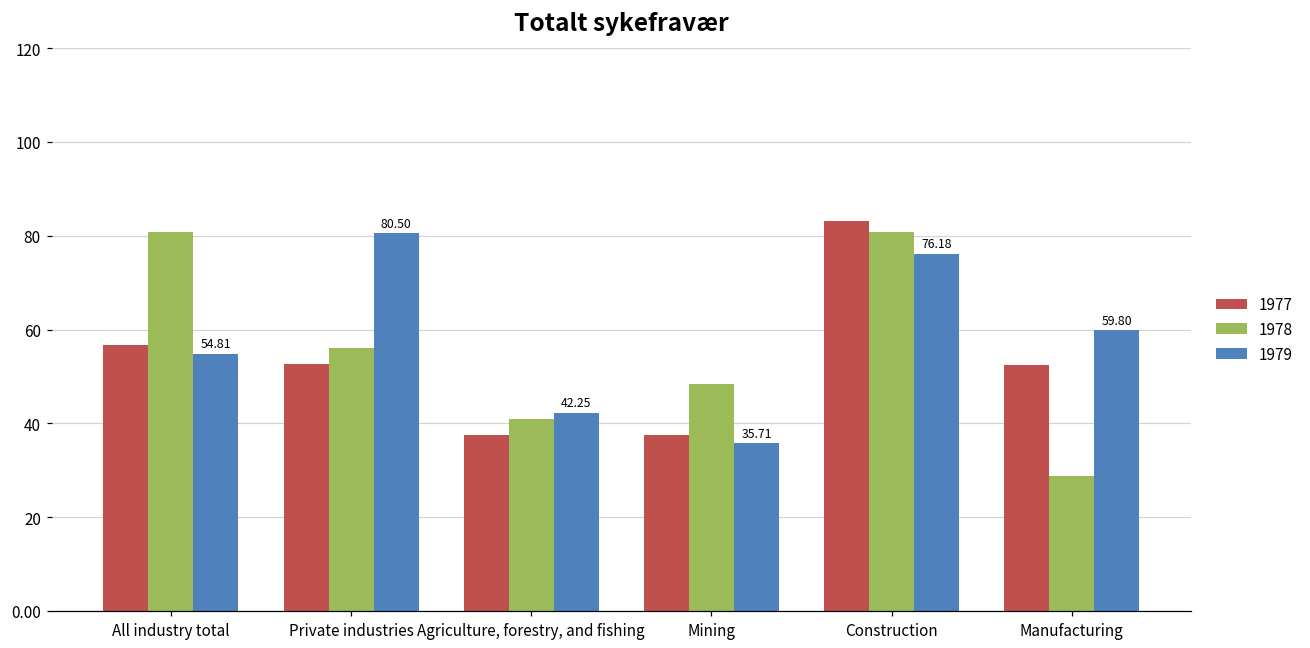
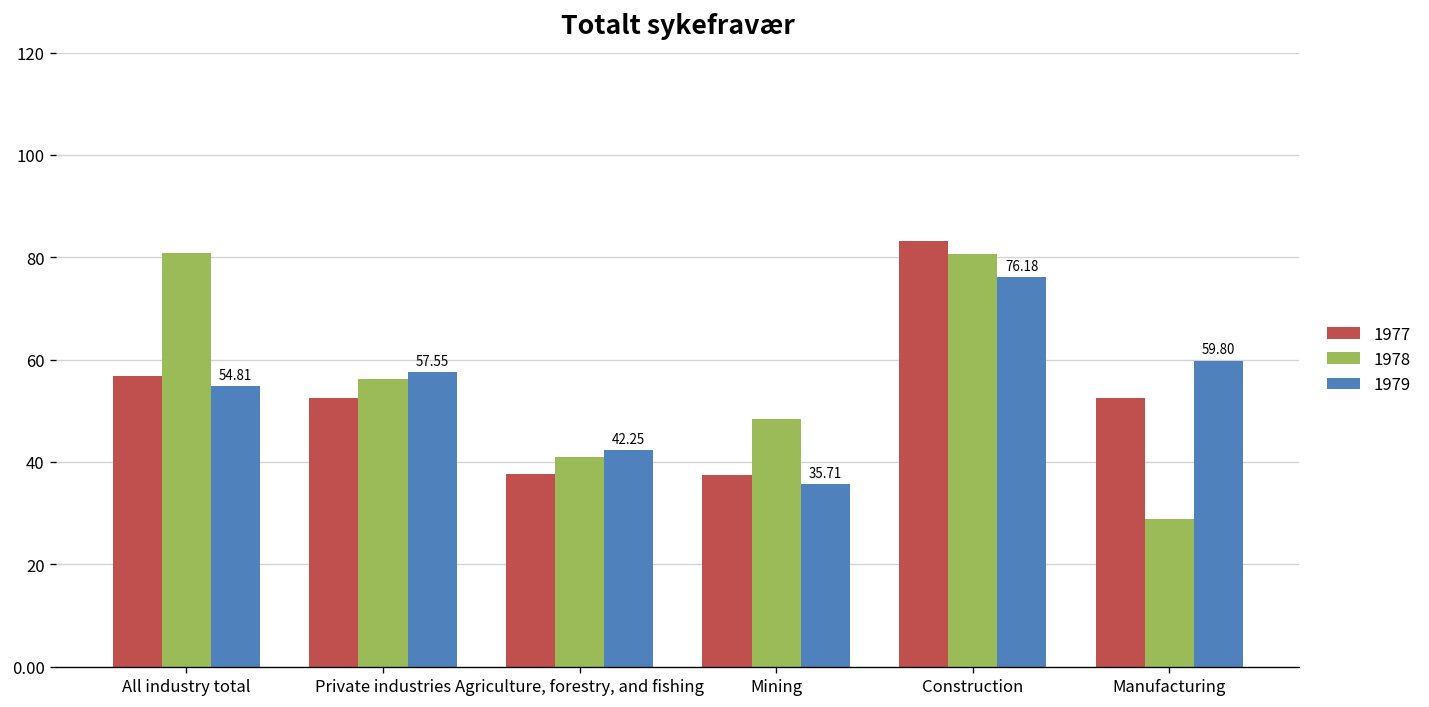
  {
    "1977": {
      "All industry total": 57,
      "Private industries": 53,
      "Agriculture, forestry, and fishing": 38,
      "Mining": 38,
      "Construction": 83,
      "Manufacturing": 52
    },
    "1978": {
      "All industry total": 81,
      "Private industries": 56,
      "Agriculture, forestry, and fishing": 41,
      "Mining": 48,
      "Construction": 81,
      "Manufacturing": 29
    },
    "1979": {
      "All industry total": 54.81,
-     "Private industries": 80.50,
+     "Private industries": 57.55,
      "Agriculture, forestry, and fishing": 42.25,
      "Mining": 35.71,
      "Construction": 76.18,
      "Manufacturing": 59.80
    }
  }
